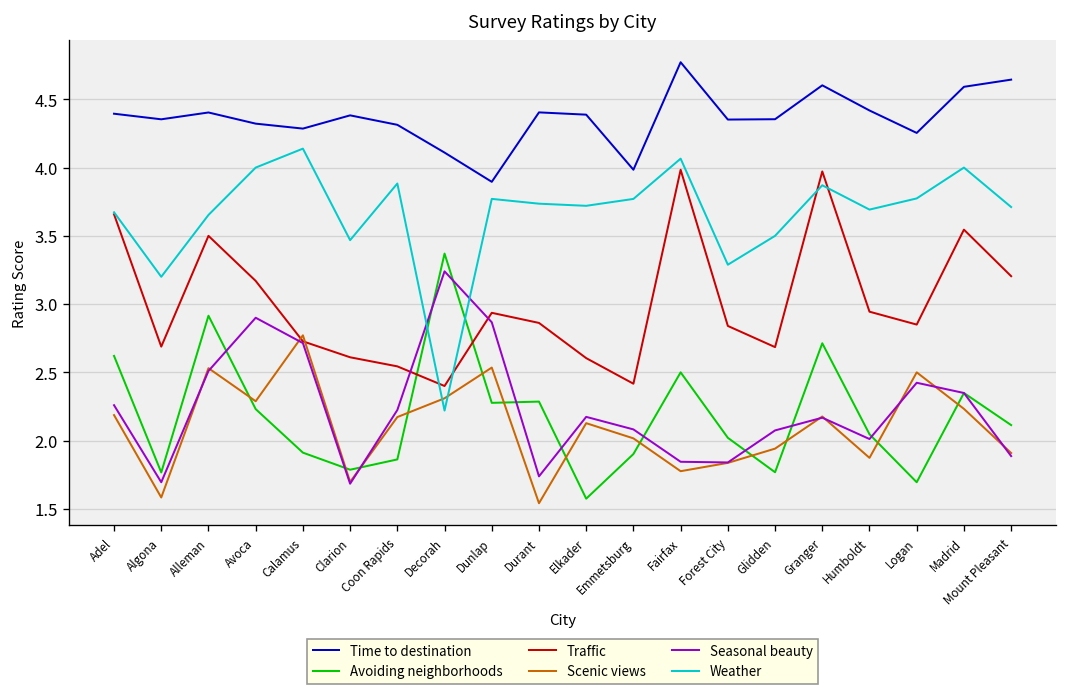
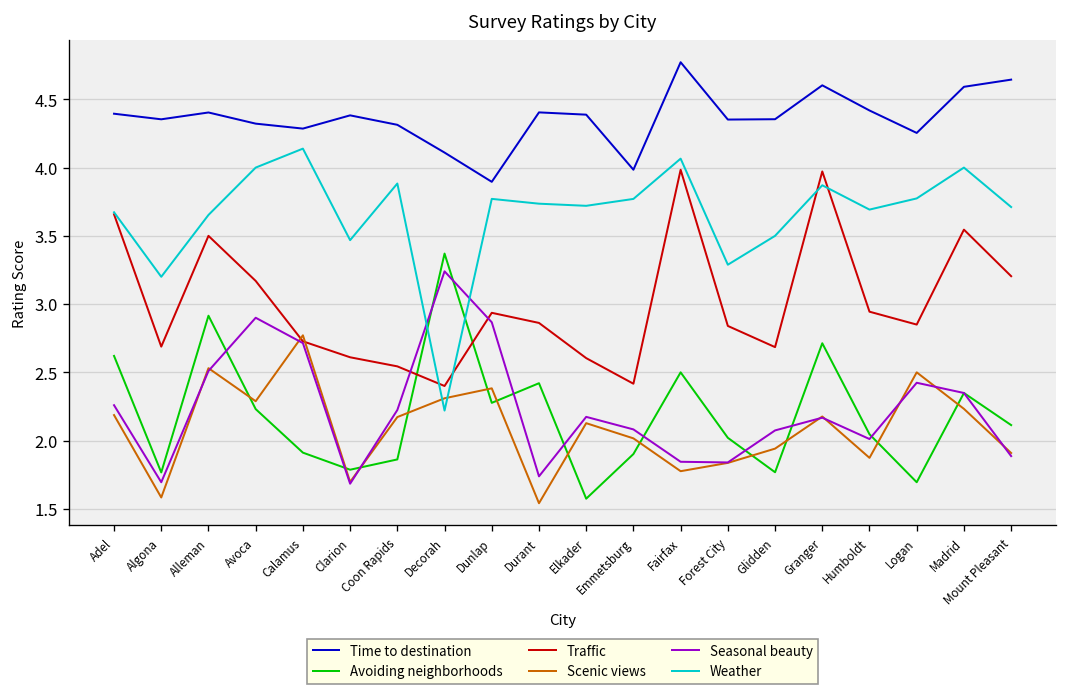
  {
    "Time to destination": {
      "Adel": 4.39,
      "Algona": 4.35,
      "Alleman": 4.40,
      "Avoca": 4.32,
      "Calamus": 4.29,
      "Clarion": 4.38,
      "Coon Rapids": 4.31,
      "Decorah": 4.11,
      "Dunlap": 3.90,
      "Durant": 4.40,
      "Elkader": 4.39,
      "Emmetsburg": 3.98,
      "Fairfax": 4.77,
      "Forest City": 4.35,
      "Glidden": 4.35,
      "Granger": 4.60,
      "Humboldt": 4.42,
      "Logan": 4.25,
      "Madrid": 4.59,
      "Mount Pleasant": 4.64
    },
    "Avoiding neighborhoods": {
      "Adel": 2.62,
      "Algona": 1.77,
      "Alleman": 2.91,
      "Avoca": 2.23,
      "Calamus": 1.91,
      "Clarion": 1.79,
      "Coon Rapids": 1.86,
      "Decorah": 3.37,
      "Dunlap": 2.28,
-     "Durant": 2.29,
+     "Durant": 2.42,
      "Elkader": 1.57,
      "Emmetsburg": 1.90,
      "Fairfax": 2.50,
      "Forest City": 2.02,
      "Glidden": 1.77,
      "Granger": 2.71,
      "Humboldt": 2.05,
      "Logan": 1.69,
      "Mount Pleasant": 2.11
    },
    "Traffic": {
      "Algona": 2.69,
      "Alleman": 3.50,
      "Avoca": 3.17,
      "Clarion": 2.61,
      "Coon Rapids": 2.54,
      "Decorah": 2.40,
      "Dunlap": 2.94,
      "Durant": 2.86,
      "Elkader": 2.60,
      "Emmetsburg": 2.42,
      "Fairfax": 3.98,
      "Forest City": 2.84,
      "Glidden": 2.68,
      "Granger": 3.97,
      "Humboldt": 2.94,
      "Logan": 2.85,
      "Madrid": 3.55,
      "Mount Pleasant": 3.20
    },
    "Scenic views": {
      "Adel": 2.19,
      "Algona": 1.58,
      "Avoca": 2.29,
      "Calamus": 2.77,
      "Coon Rapids": 2.17,
      "Decorah": 2.31,
-     "Dunlap": 2.54,
+     "Dunlap": 2.38,
      "Durant": 1.54,
      "Elkader": 2.13,
      "Emmetsburg": 2.02,
      "Fairfax": 1.78,
      "Glidden": 1.94,
      "Humboldt": 1.87,
      "Logan": 2.50,
      "Madrid": 2.23,
      "Mount Pleasant": 1.91
    },
    "Seasonal beauty": {
      "Adel": 2.26,
      "Algona": 1.69,
      "Avoca": 2.90,
      "Coon Rapids": 2.22,
      "Decorah": 3.24,
      "Dunlap": 2.87,
      "Durant": 1.74,
      "Elkader": 2.17,
      "Emmetsburg": 2.08,
      "Fairfax": 1.84,
      "Glidden": 2.07,
      "Humboldt": 2.01,
      "Logan": 2.42,
      "Mount Pleasant": 1.89
    },
    "Weather": {
      "Algona": 3.20,
      "Alleman": 3.65,
      "Avoca": 4.00,
      "Calamus": 4.14,
      "Clarion": 3.47,
      "Coon Rapids": 3.88,
      "Decorah": 2.22,
      "Dunlap": 3.77,
      "Durant": 3.74,
      "Elkader": 3.72,
      "Emmetsburg": 3.77,
      "Fairfax": 4.07,
      "Forest City": 3.29,
      "Glidden": 3.50,
      "Granger": 3.87,
      "Humboldt": 3.69,
      "Logan": 3.77,
      "Madrid": 4.00,
      "Mount Pleasant": 3.71
    }
  }
